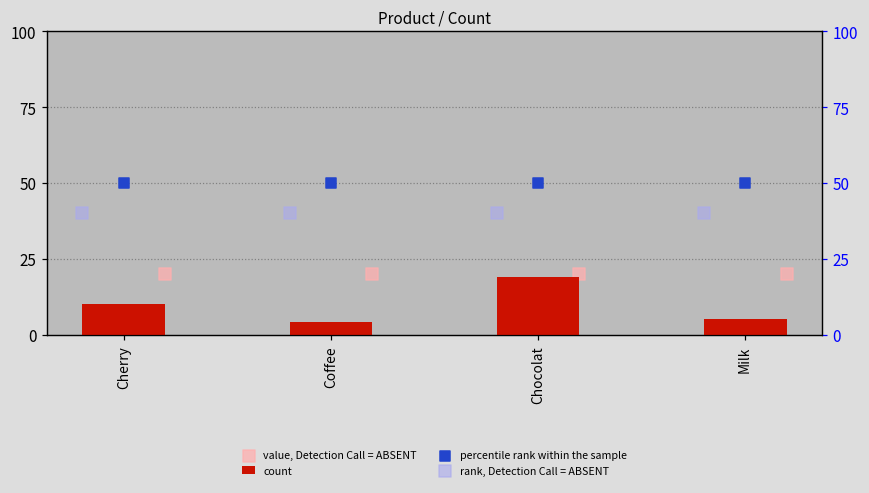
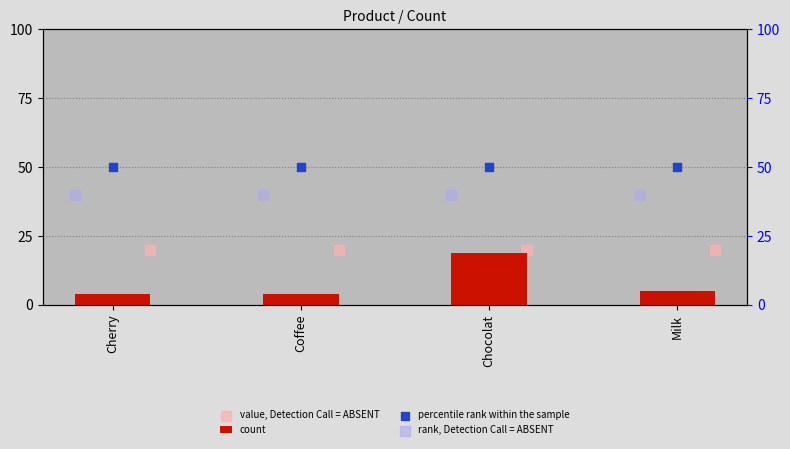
  {
    "count": {
-     "Cherry": 10,
+     "Cherry": 4,
      "Coffee": 4,
      "Chocolat": 19,
      "Milk": 5
    }
  }
